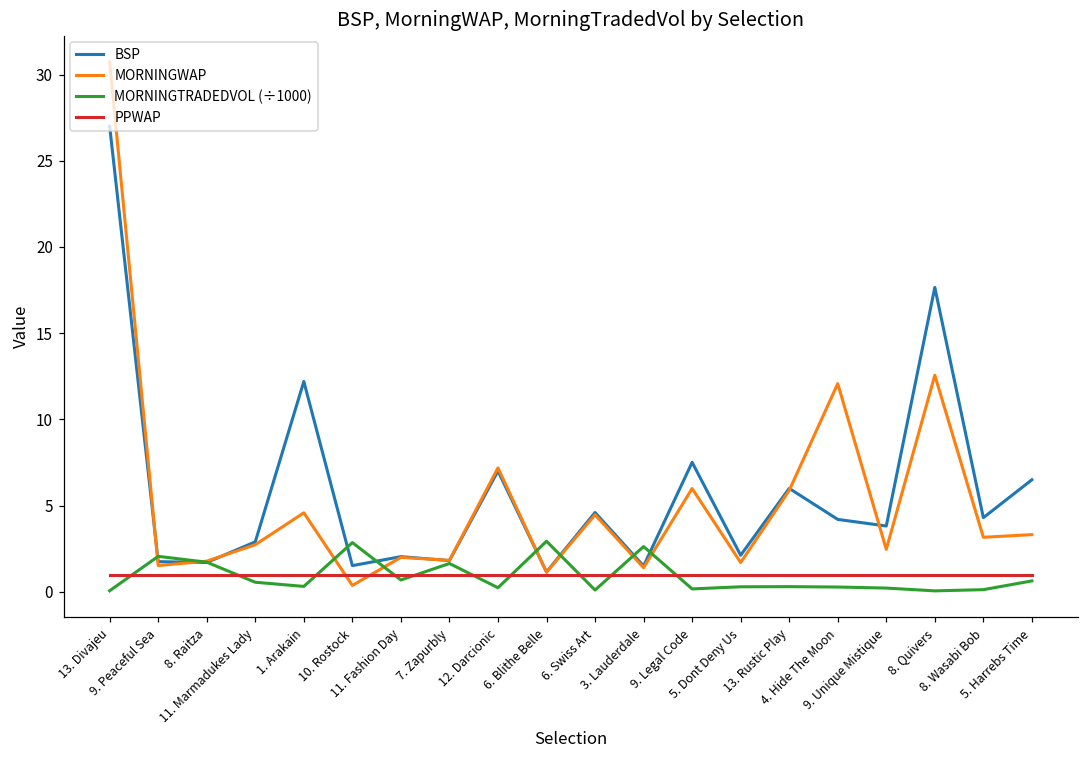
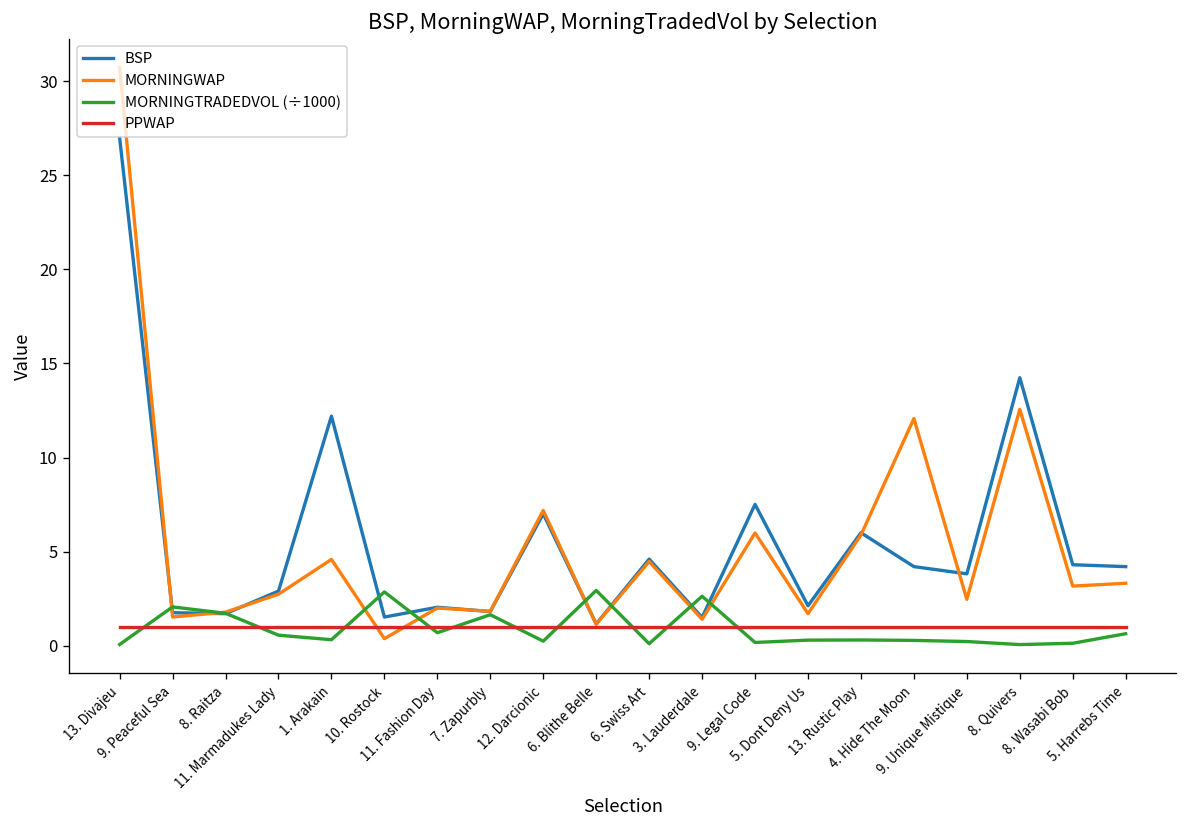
  {
    "BSP": {
      "9. Peaceful Sea": 1.8,
      "11. Marmadukes Lady": 2.9,
      "1. Arakain": 12.2,
      "10. Rostock": 1.5,
      "12. Darcionic": 7.0,
      "9. Legal Code": 7.5,
      "5. Dont Deny Us": 2.1,
      "4. Hide The Moon": 4.2,
      "9. Unique Mistique": 3.8,
-     "8. Quivers": 17.7,
+     "8. Quivers": 14.2,
      "8. Wasabi Bob": 4.3,
-     "5. Harrebs Time": 6.5
+     "5. Harrebs Time": 4.2
    },
    "MORNINGWAP": {
      "9. Peaceful Sea": 1.5,
      "11. Marmadukes Lady": 2.7,
      "1. Arakain": 4.6,
      "10. Rostock": 0.4,
      "12. Darcionic": 7.2,
      "9. Legal Code": 6.0,
      "5. Dont Deny Us": 1.7,
      "4. Hide The Moon": 12.1,
      "9. Unique Mistique": 2.5,
      "8. Quivers": 12.6,
      "8. Wasabi Bob": 3.2,
      "5. Harrebs Time": 3.3
    },
    "MORNINGTRADEDVOL (÷1000)": {
      "13. Divajeu": 0.1,
      "9. Peaceful Sea": 2.1,
      "11. Marmadukes Lady": 0.6,
      "1. Arakain": 0.3,
      "10. Rostock": 2.9,
      "11. Fashion Day": 0.7,
      "7. Zapurbly": 1.6,
      "12. Darcionic": 0.2,
      "6. Blithe Belle": 2.9,
      "6. Swiss Art": 0.1,
      "3. Lauderdale": 2.6,
      "9. Legal Code": 0.2,
      "5. Dont Deny Us": 0.3,
      "13. Rustic Play": 0.3,
      "4. Hide The Moon": 0.3,
      "9. Unique Mistique": 0.2,
      "8. Quivers": 0.1,
      "8. Wasabi Bob": 0.1,
      "5. Harrebs Time": 0.6
    },
    "PPWAP": {
      "13. Divajeu": 1.0,
      "9. Peaceful Sea": 1.0,
      "8. Raitza": 1.0,
      "11. Marmadukes Lady": 1.0,
      "1. Arakain": 1.0,
      "10. Rostock": 1.0,
      "11. Fashion Day": 1.0,
      "7. Zapurbly": 1.0,
      "12. Darcionic": 1.0,
      "6. Swiss Art": 1.0,
      "3. Lauderdale": 1.0,
      "9. Legal Code": 1.0,
      "5. Dont Deny Us": 1.0,
      "13. Rustic Play": 1.0,
      "4. Hide The Moon": 1.0,
      "9. Unique Mistique": 1.0,
      "8. Quivers": 1.0,
      "8. Wasabi Bob": 1.0,
      "5. Harrebs Time": 1.0
    }
  }
